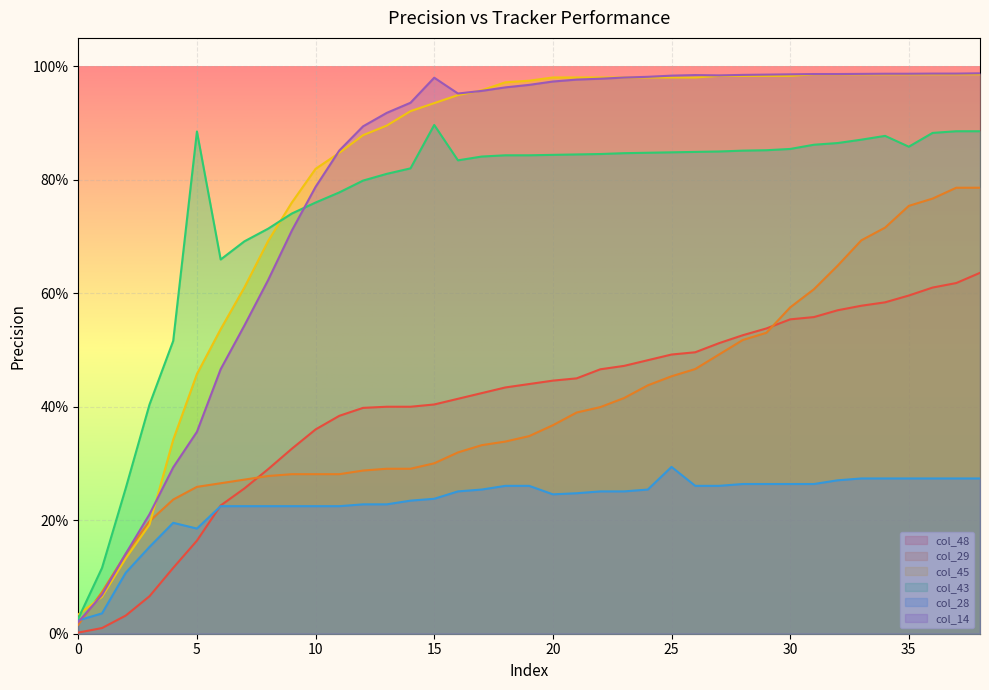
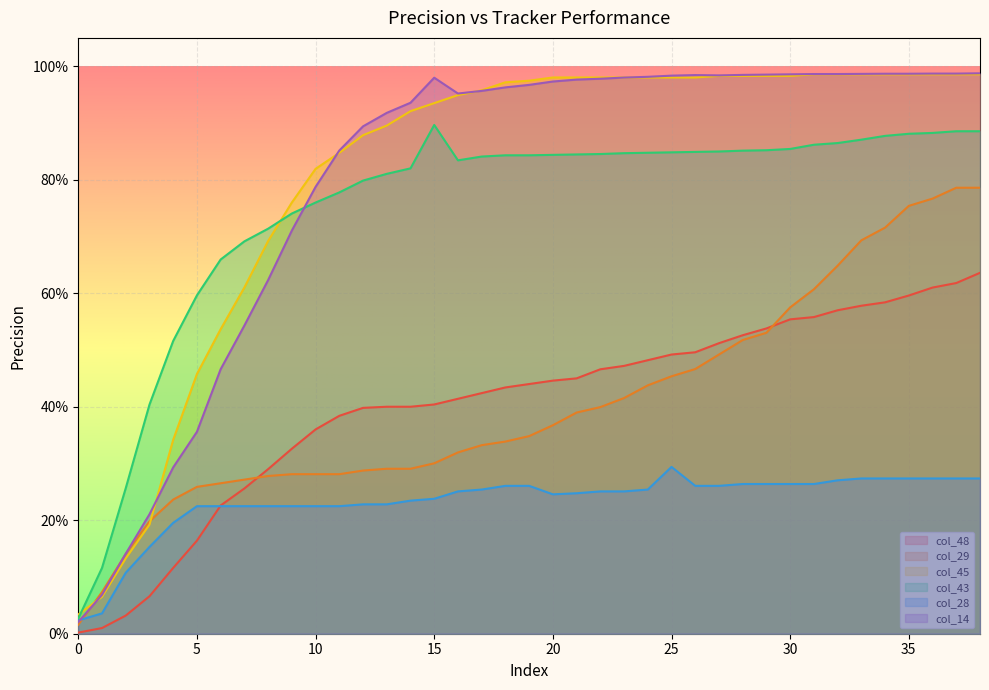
  {
    "col_43": {
-     "5": "89%",
+     "5": "60%",
      "10": "76%",
      "15": "90%",
      "20": "84%",
      "25": "85%",
      "30": "85%",
-     "35": "86%"
+     "35": "88%"
    },
    "col_28": {
-     "5": "19%",
+     "5": "22%",
      "10": "22%",
      "15": "24%",
      "20": "25%",
      "25": "29%",
      "30": "26%",
      "35": "27%"
    },
    "col_14": {
      "5": "36%",
      "10": "79%",
      "15": "98%",
      "20": "97%"
    }
  }
